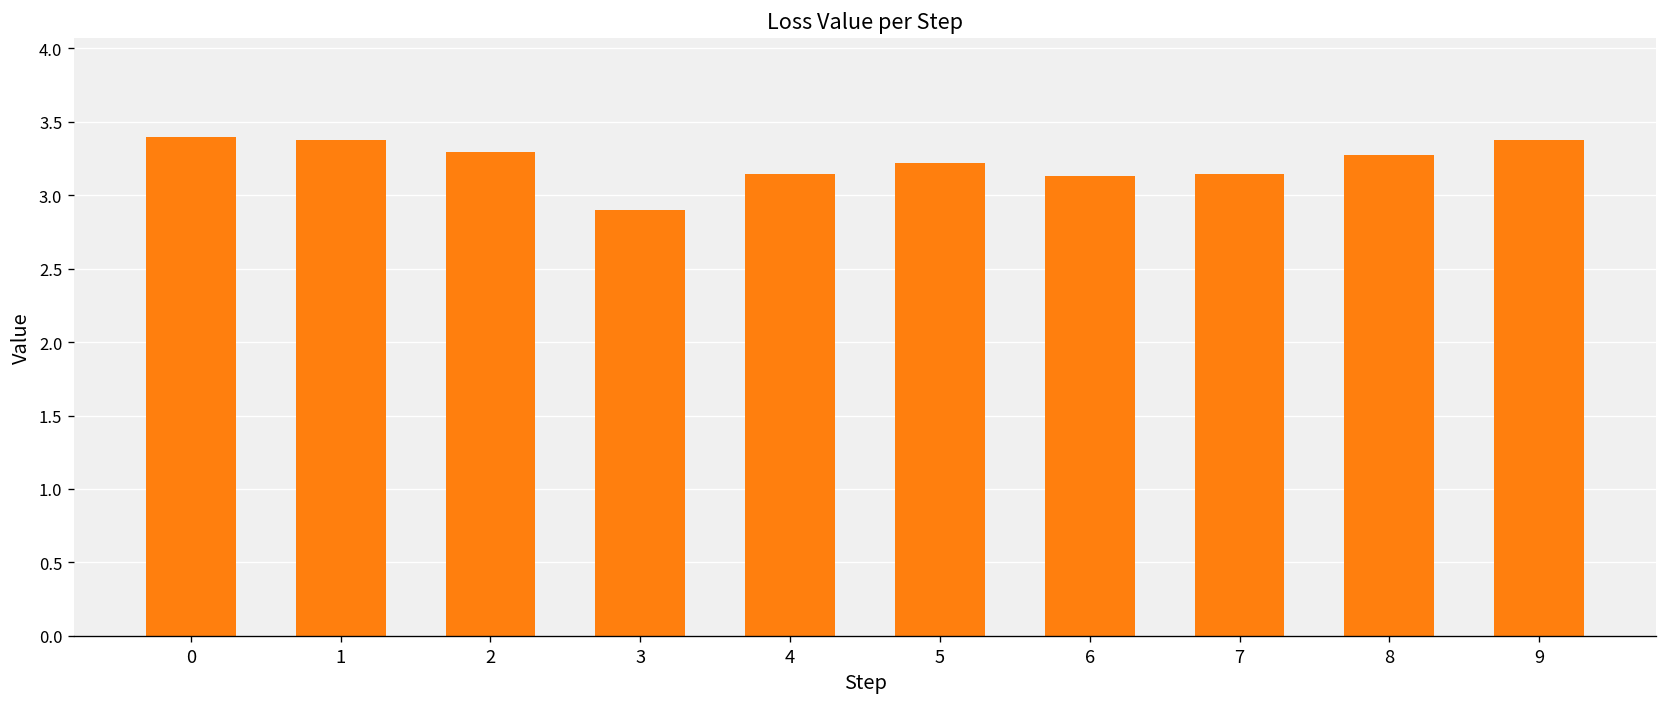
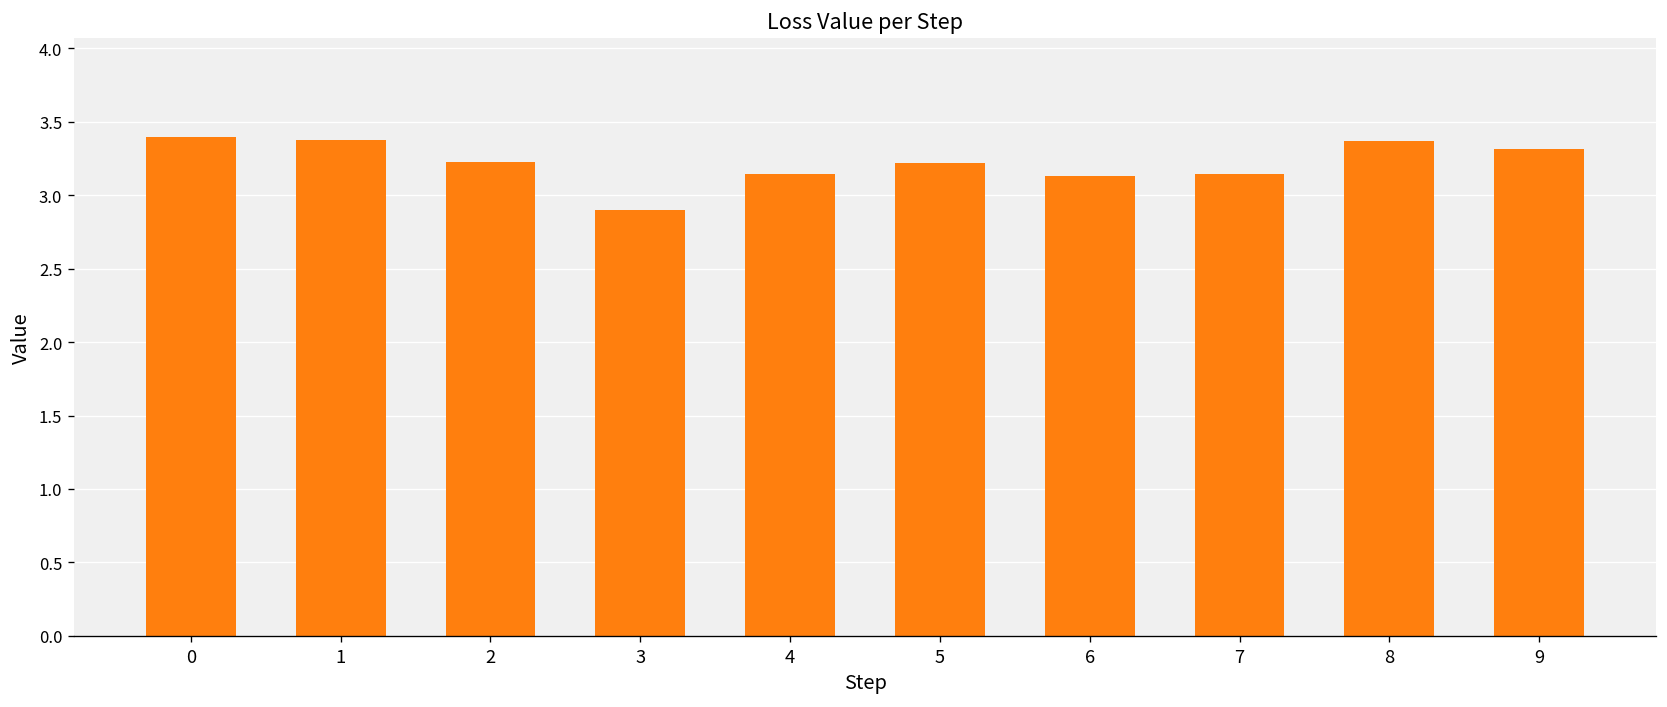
  {
    "0": 3.39,
    "1": 3.37,
-   "2": 3.30,
+   "2": 3.22,
    "3": 2.90,
    "4": 3.14,
    "5": 3.22,
    "6": 3.13,
    "7": 3.14,
-   "8": 3.28,
-   "9": 3.38
+   "8": 3.37,
+   "9": 3.31
  }
